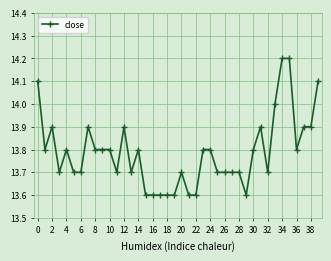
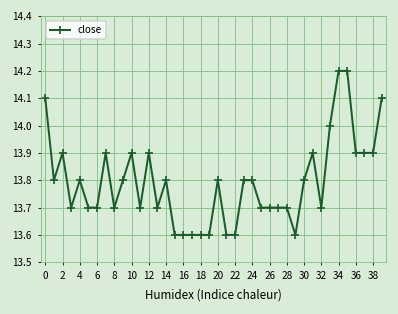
  {
    "0": 14.1,
    "2": 13.9,
    "4": 13.8,
    "6": 13.7,
-   "8": 13.8,
-   "10": 13.8,
+   "8": 13.7,
+   "10": 13.9,
    "12": 13.9,
    "14": 13.8,
    "16": 13.6,
    "18": 13.6,
-   "20": 13.7,
+   "20": 13.8,
    "22": 13.6,
    "24": 13.8,
    "26": 13.7,
    "28": 13.7,
    "30": 13.8,
    "32": 13.7,
    "34": 14.2,
-   "36": 13.8,
+   "36": 13.9,
    "38": 13.9
  }
